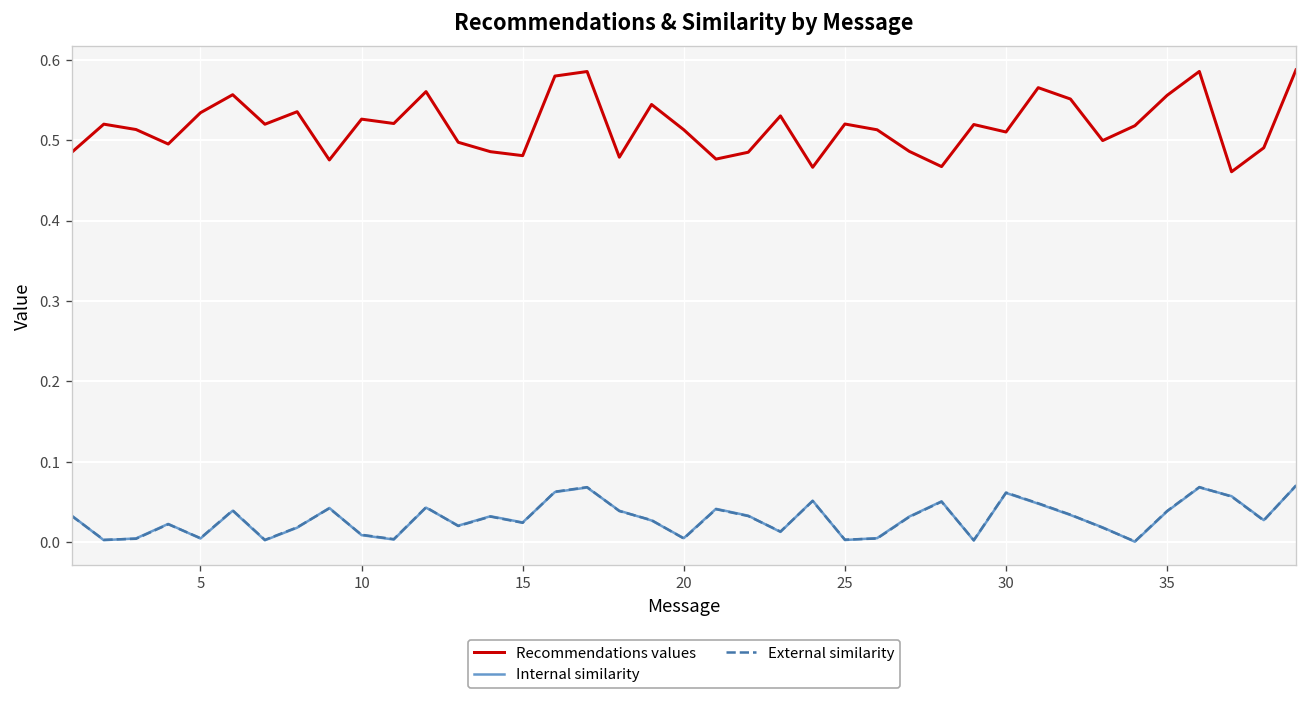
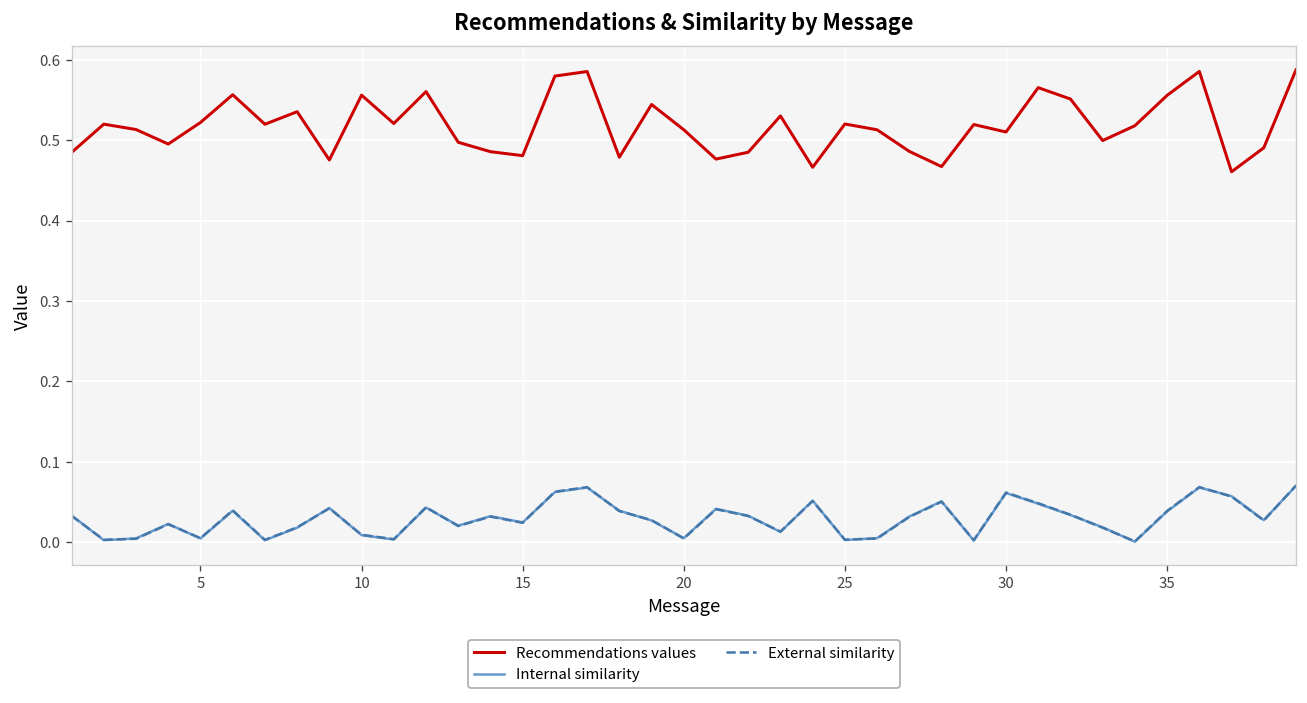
  {
    "Recommendations values": {
-     "5": 0.53,
-     "10": 0.53,
+     "5": 0.52,
+     "10": 0.56,
      "15": 0.48,
      "20": 0.51,
      "25": 0.52,
      "30": 0.51,
      "35": 0.56
    }
  }
